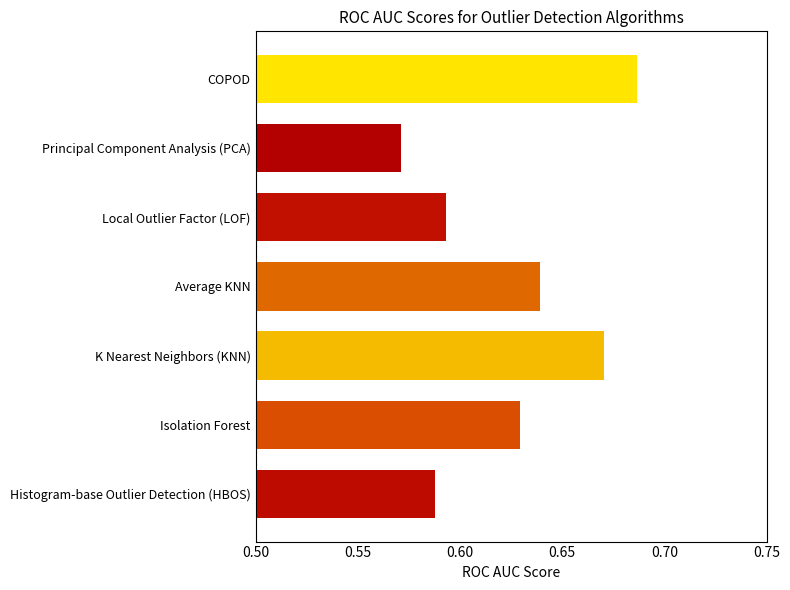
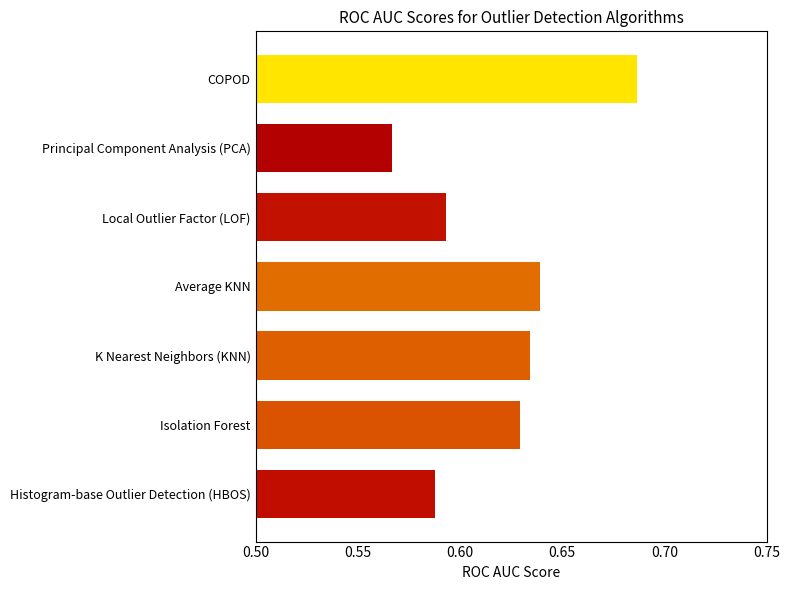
  {
    "COPOD": 0.687,
-   "Principal Component Analysis (PCA)": 0.571,
+   "Principal Component Analysis (PCA)": 0.567,
    "Local Outlier Factor (LOF)": 0.593,
    "Average KNN": 0.639,
-   "K Nearest Neighbors (KNN)": 0.671,
+   "K Nearest Neighbors (KNN)": 0.634,
    "Isolation Forest": 0.629,
    "Histogram-base Outlier Detection (HBOS)": 0.588
  }
